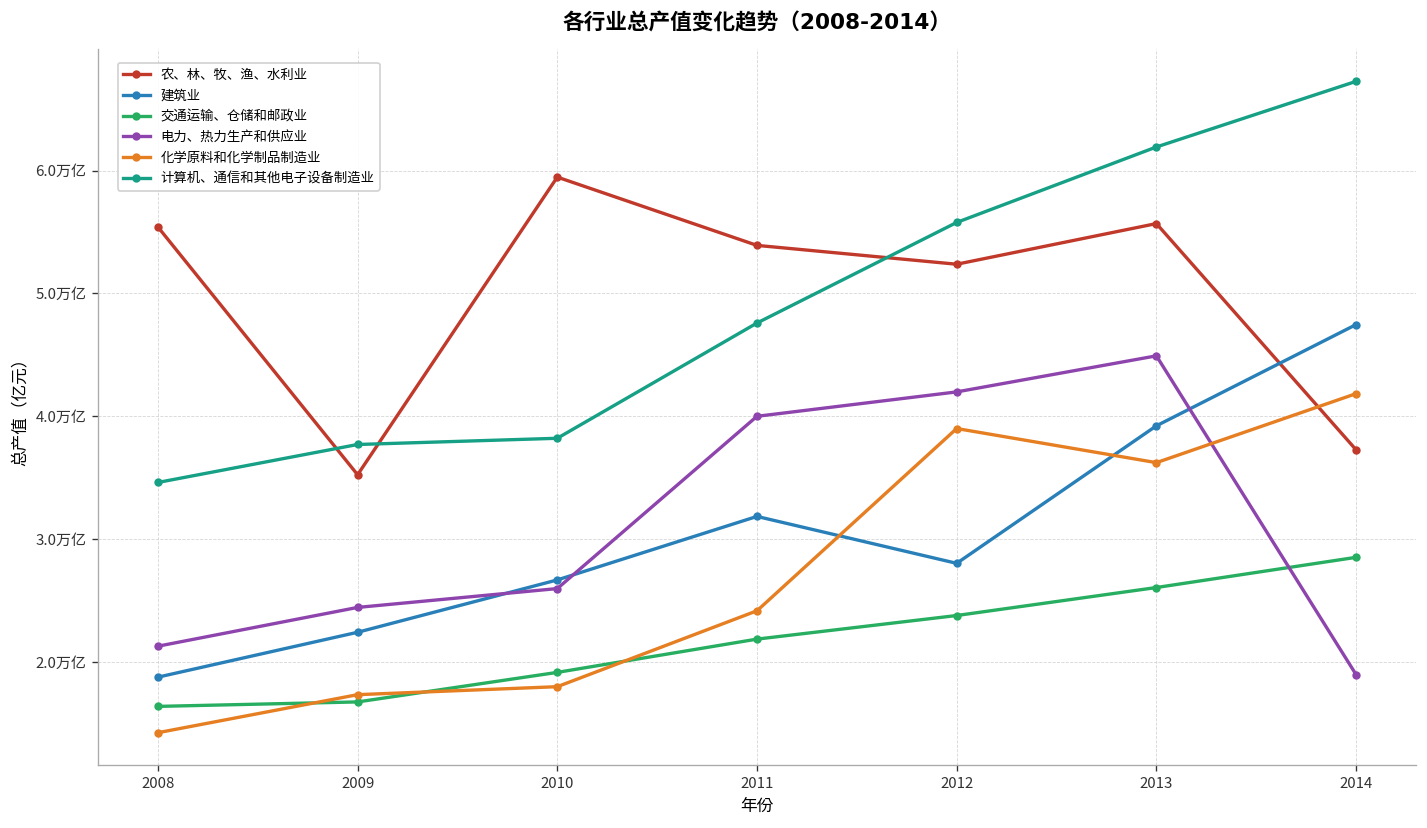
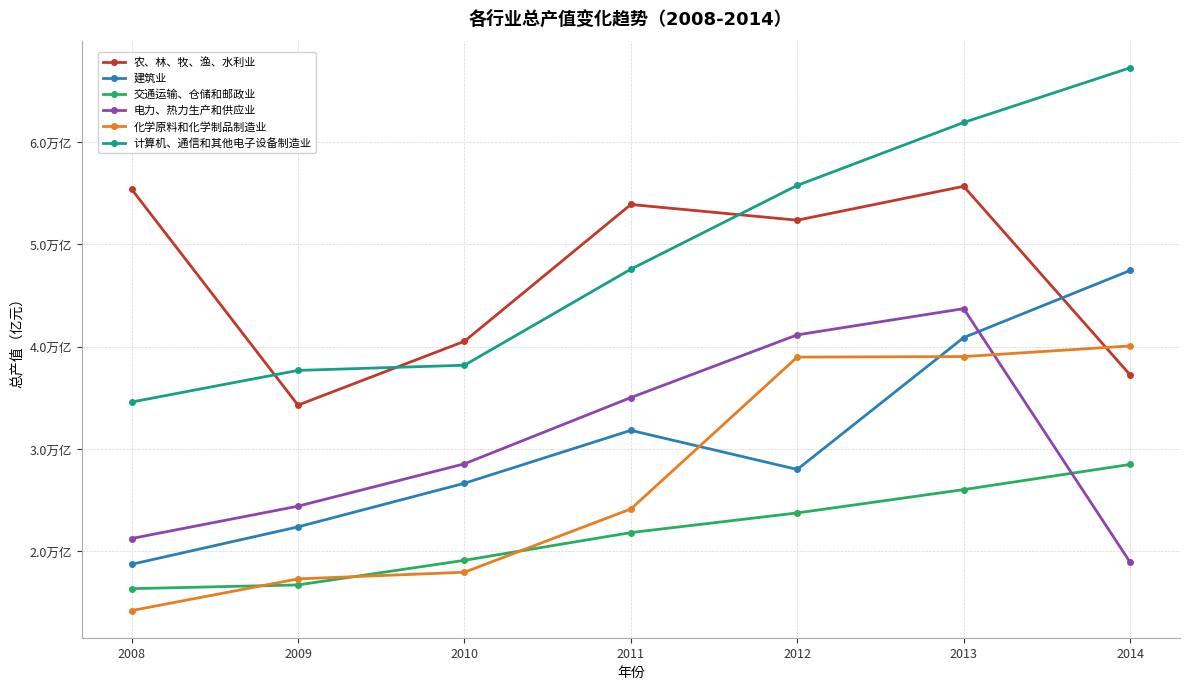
  {
    "农、林、牧、渔、水利业": {
      "2008": "5.54万亿",
-     "2009": "3.52万亿",
-     "2010": "5.95万亿",
+     "2009": "3.43万亿",
+     "2010": "4.05万亿",
      "2011": "5.39万亿",
      "2012": "5.24万亿",
      "2013": "5.57万亿",
      "2014": "3.73万亿"
    },
    "建筑业": {
      "2008": "1.87万亿",
      "2009": "2.24万亿",
      "2010": "2.67万亿",
      "2011": "3.18万亿",
      "2012": "2.80万亿",
-     "2013": "3.92万亿",
+     "2013": "4.09万亿",
      "2014": "4.75万亿"
    },
    "电力、热力生产和供应业": {
      "2008": "2.13万亿",
      "2009": "2.44万亿",
-     "2010": "2.60万亿",
-     "2011": "4.00万亿",
-     "2012": "4.20万亿",
-     "2013": "4.49万亿",
+     "2010": "2.86万亿",
+     "2011": "3.50万亿",
+     "2012": "4.12万亿",
+     "2013": "4.37万亿",
      "2014": "1.90万亿"
    },
    "化学原料和化学制品制造业": {
      "2008": "1.42万亿",
      "2009": "1.73万亿",
      "2010": "1.80万亿",
      "2011": "2.41万亿",
      "2012": "3.90万亿",
-     "2013": "3.62万亿",
-     "2014": "4.18万亿"
+     "2013": "3.90万亿",
+     "2014": "4.01万亿"
    }
  }
